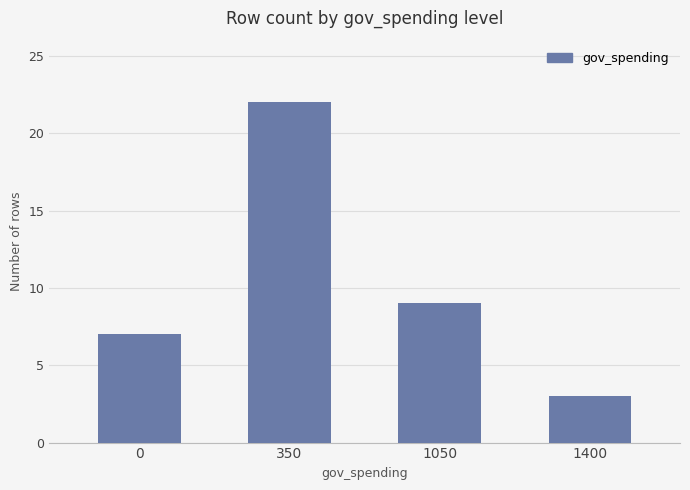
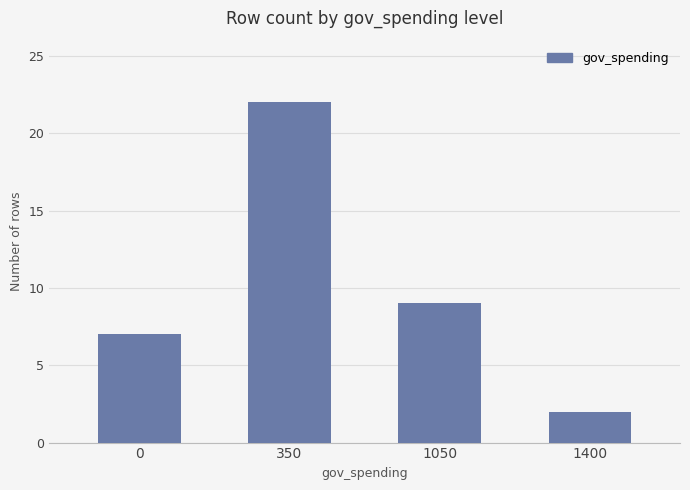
  {
    "0": 7,
    "350": 22,
    "1050": 9,
-   "1400": 3
+   "1400": 2
  }
